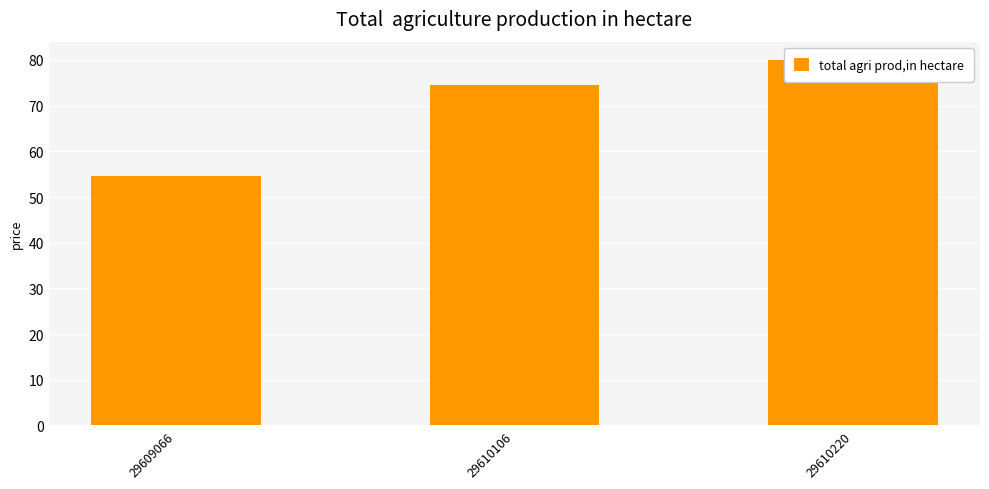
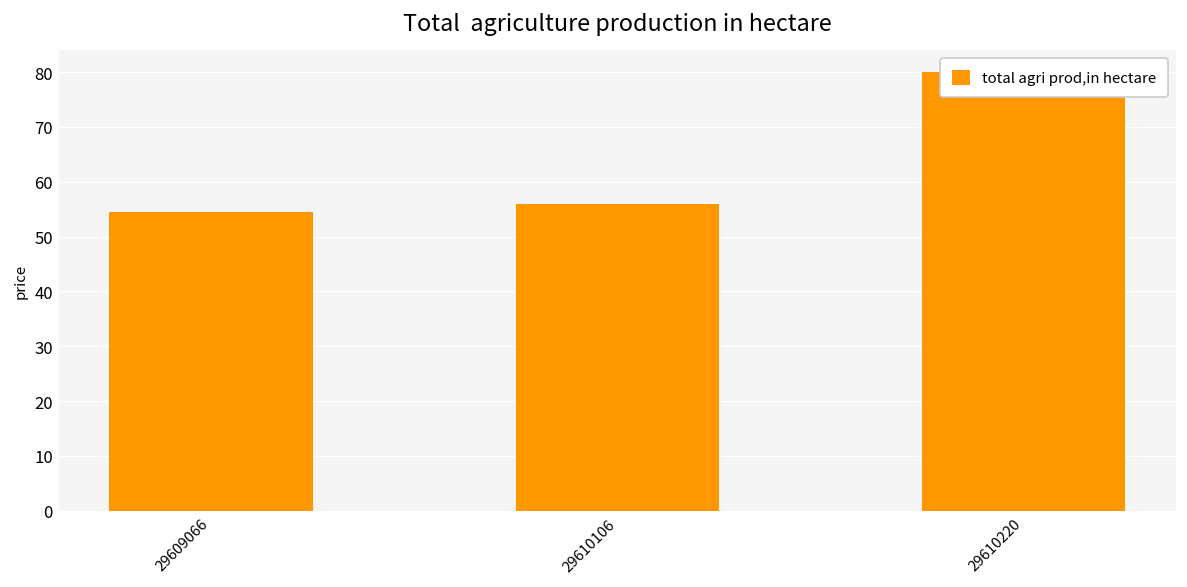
  {
    "29609066": 55,
-   "29610106": 75
+   "29610106": 56
  }
